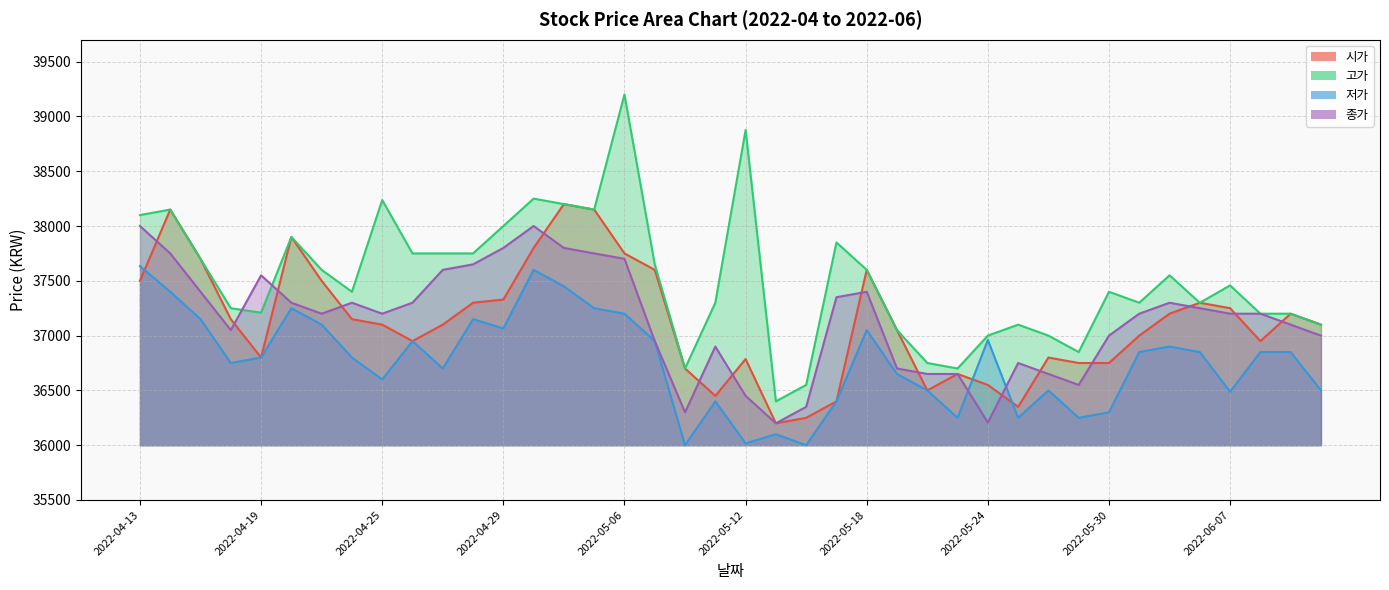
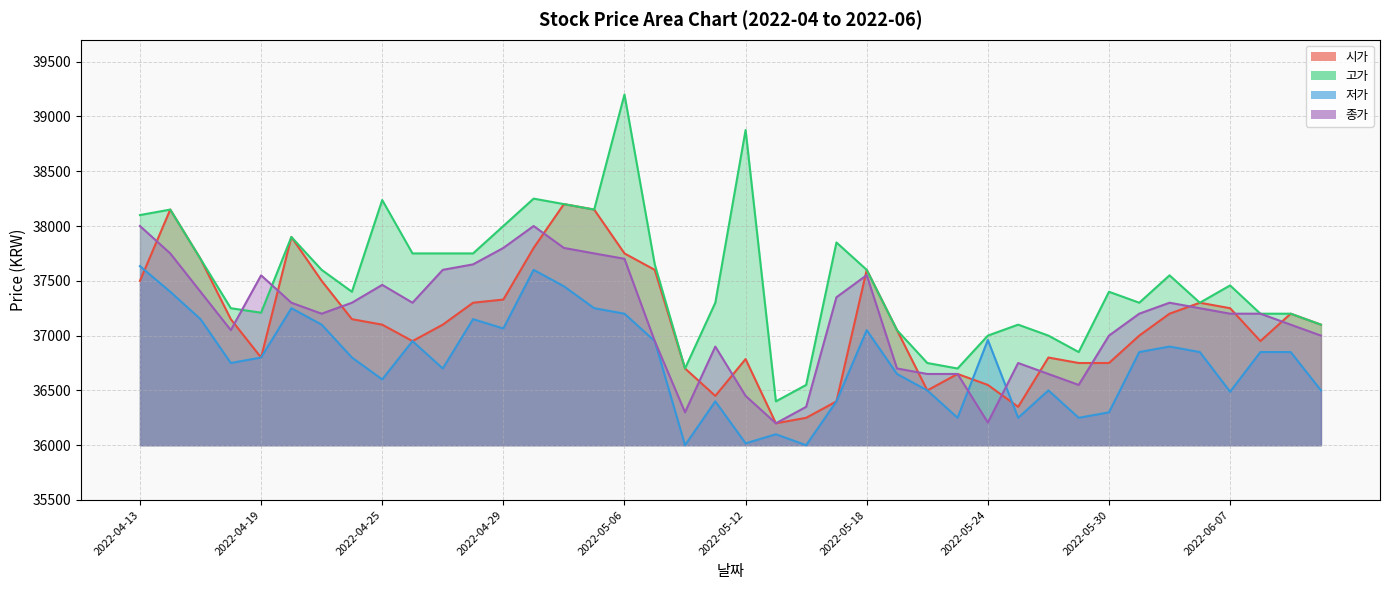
  {
    "시가": {
      "2022-04-13": 37500,
      "2022-04-25": 37100,
      "2022-04-29": 37330,
      "2022-05-06": 37750,
      "2022-05-12": 36790,
      "2022-05-24": 36550,
      "2022-05-30": 36750,
      "2022-06-07": 37250
    },
    "고가": {
      "2022-04-13": 38100,
      "2022-04-19": 37210,
      "2022-04-25": 38240,
      "2022-04-29": 38000,
      "2022-05-06": 39200,
      "2022-05-12": 38880,
      "2022-05-24": 37000,
      "2022-05-30": 37400,
      "2022-06-07": 37460
    },
    "저가": {
      "2022-04-13": 37630,
      "2022-04-25": 36600,
      "2022-04-29": 37070,
      "2022-05-06": 37200,
      "2022-05-12": 36020,
      "2022-05-18": 37050,
      "2022-05-24": 36960,
      "2022-05-30": 36300,
      "2022-06-07": 36490
    },
    "종가": {
      "2022-04-13": 38000,
      "2022-04-19": 37550,
-     "2022-04-25": 37200,
+     "2022-04-25": 37460,
      "2022-04-29": 37800,
      "2022-05-06": 37700,
      "2022-05-12": 36450,
-     "2022-05-18": 37400,
+     "2022-05-18": 37550,
      "2022-05-24": 36210,
      "2022-05-30": 37000,
      "2022-06-07": 37200
    }
  }
